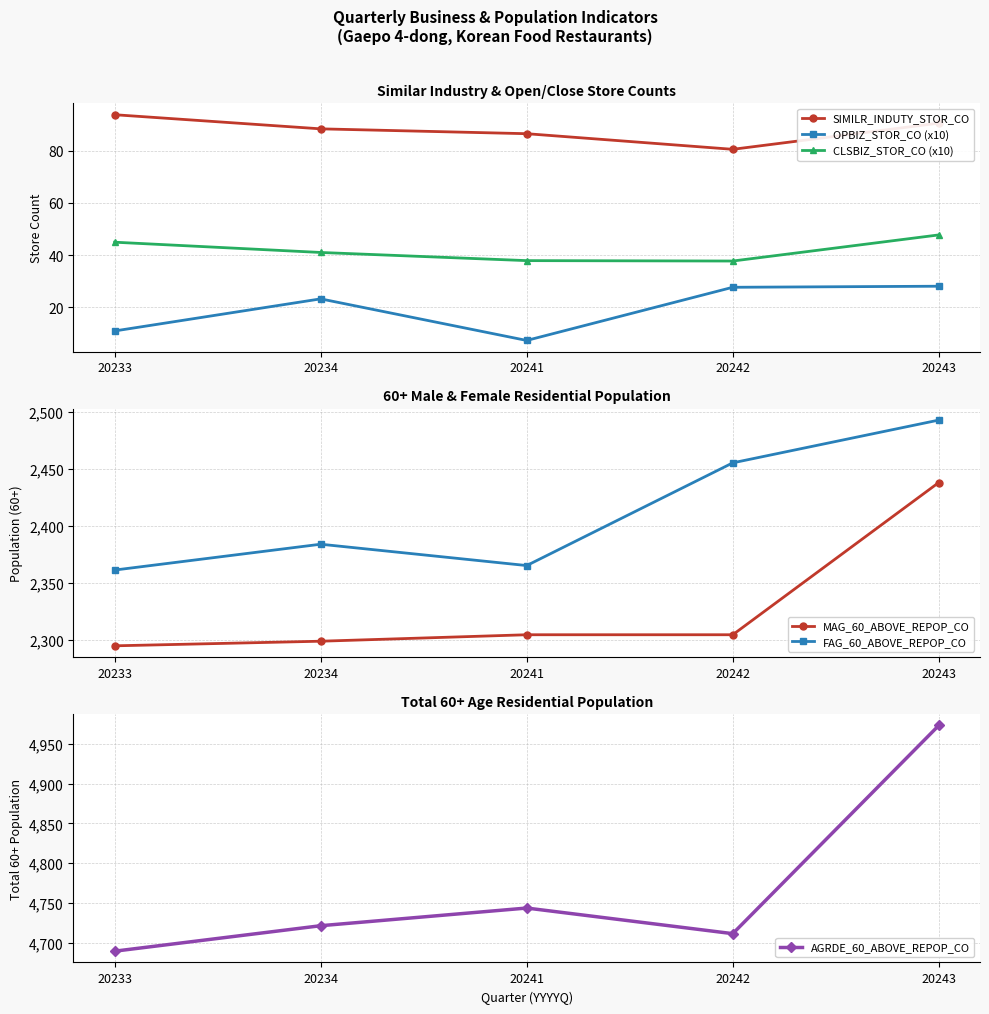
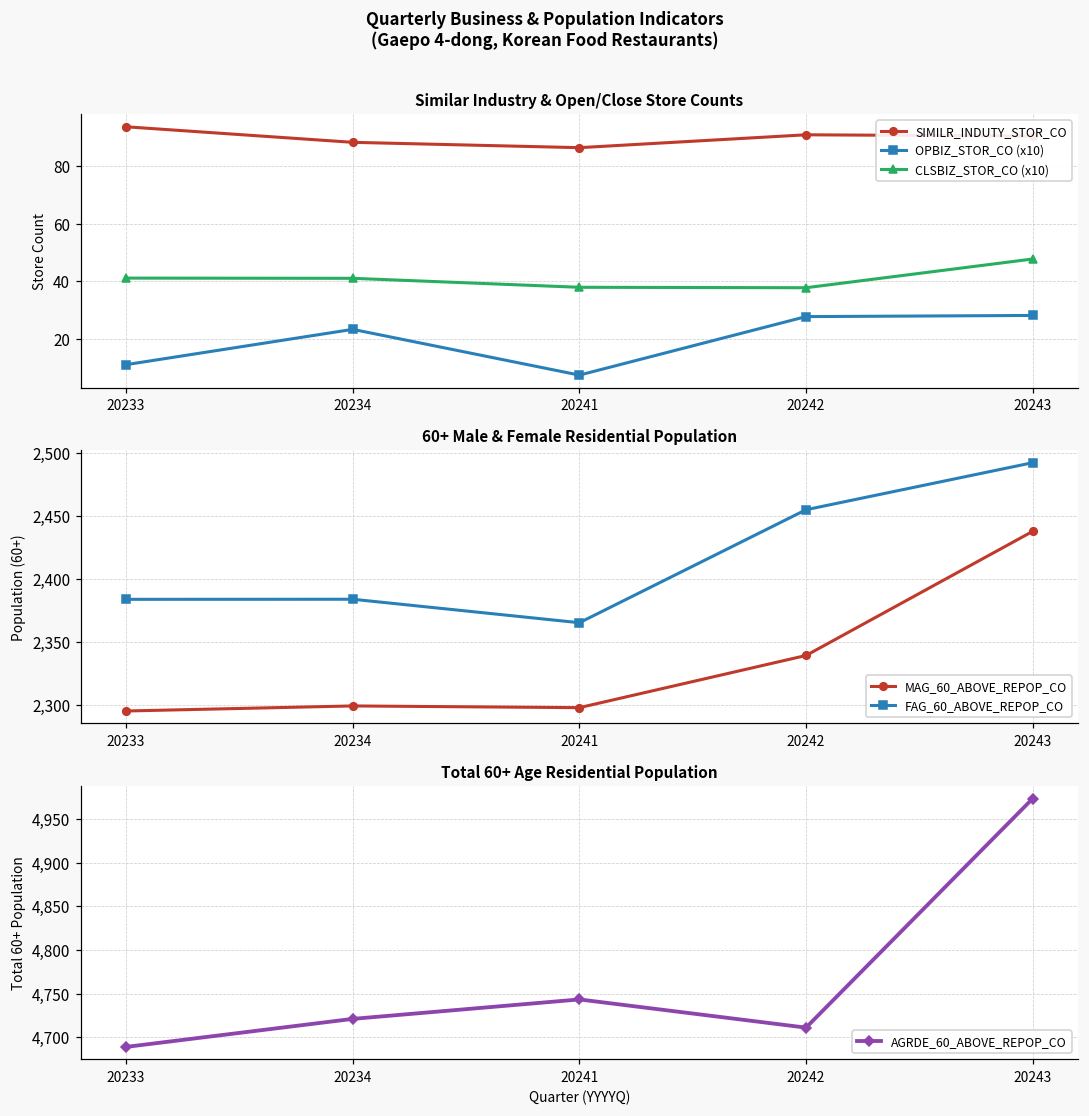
  {
    "Similar Industry & Open/Close Store Counts": {
      "SIMILR_INDUTY_STOR_CO": {
        "20233": "94",
        "20234": "88",
        "20241": "86",
-       "20242": "80"
+       "20242": "91"
      },
      "OPBIZ_STOR_CO (x10)": {
        "20233": "11",
        "20234": "23",
        "20241": "7",
        "20242": "28",
        "20243": "28"
      },
      "CLSBIZ_STOR_CO (x10)": {
-       "20233": "45",
+       "20233": "41",
        "20234": "41",
        "20241": "38",
        "20242": "38",
        "20243": "48"
      }
    },
    "60+ Male & Female Residential Population": {
      "MAG_60_ABOVE_REPOP_CO": {
        "20233": "2,295",
        "20234": "2,299",
-       "20241": "2,305",
-       "20242": "2,305",
+       "20241": "2,298",
+       "20242": "2,339",
        "20243": "2,438"
      },
      "FAG_60_ABOVE_REPOP_CO": {
-       "20233": "2,361",
+       "20233": "2,384",
        "20234": "2,384",
        "20241": "2,365",
        "20242": "2,455",
        "20243": "2,493"
      }
    },
    "Total 60+ Age Residential Population": {
      "20233": "4,690",
      "20234": "4,720",
      "20241": "4,740",
      "20242": "4,710",
      "20243": "4,970"
    }
  }
